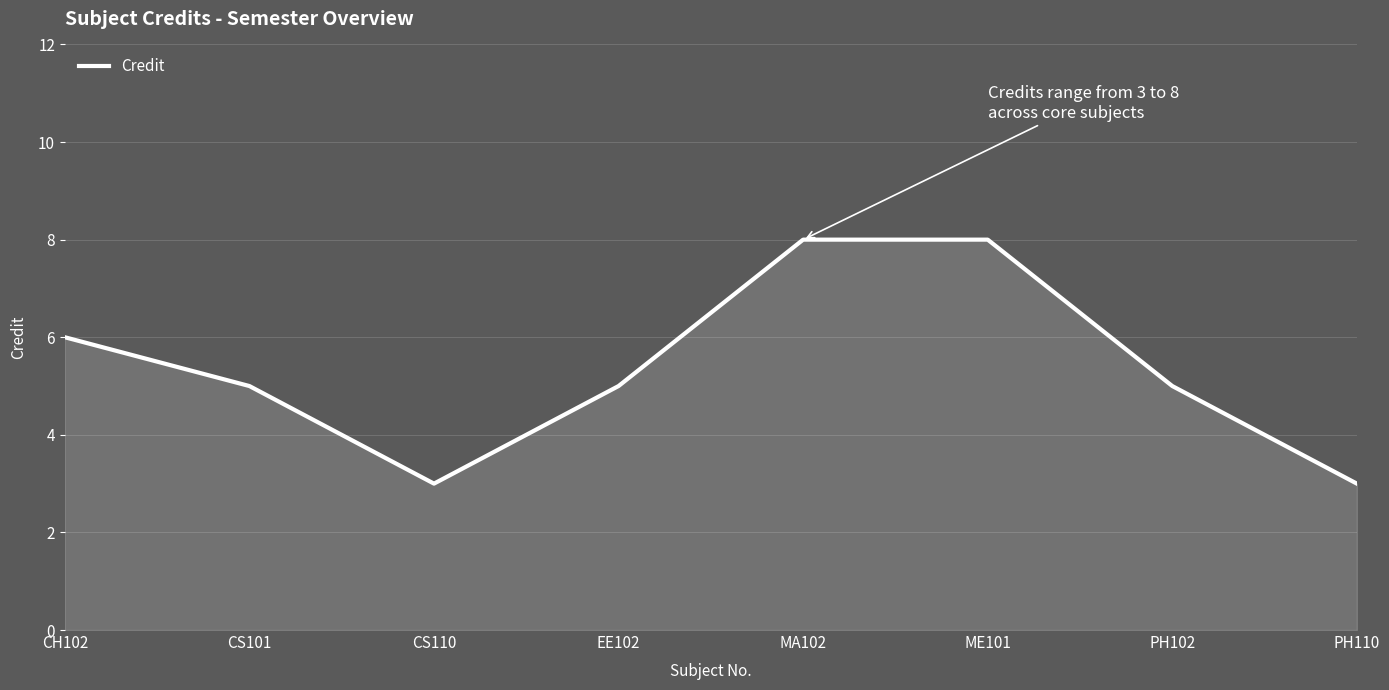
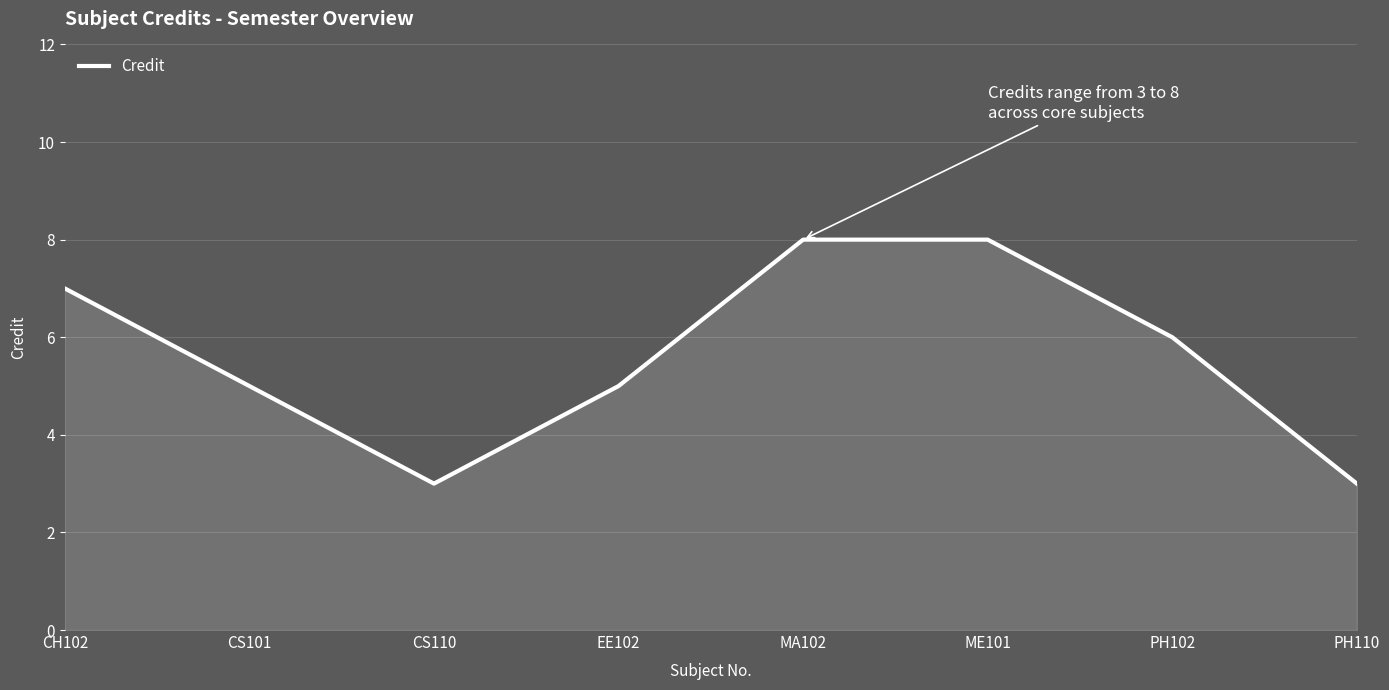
  {
-   "CH102": 6,
+   "CH102": 7,
    "CS101": 5,
    "CS110": 3,
    "EE102": 5,
    "MA102": 8,
-   "PH102": 5,
+   "PH102": 6,
    "PH110": 3
  }
